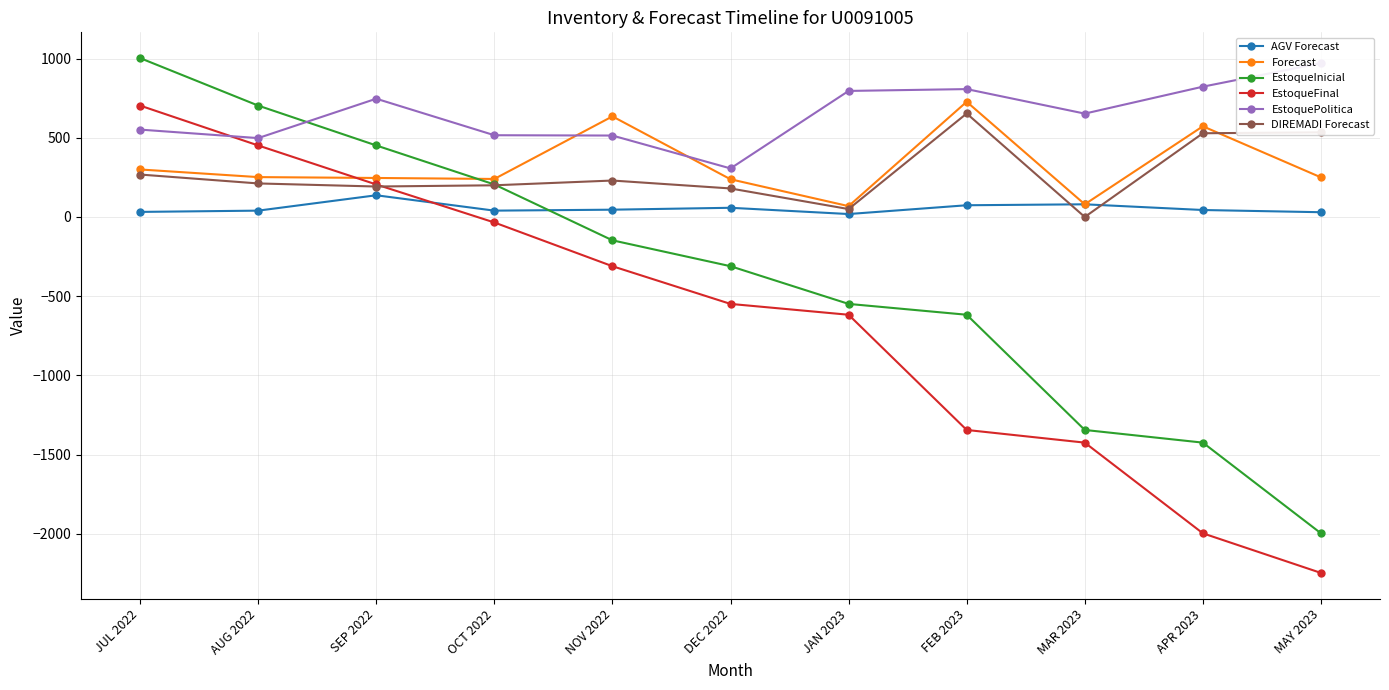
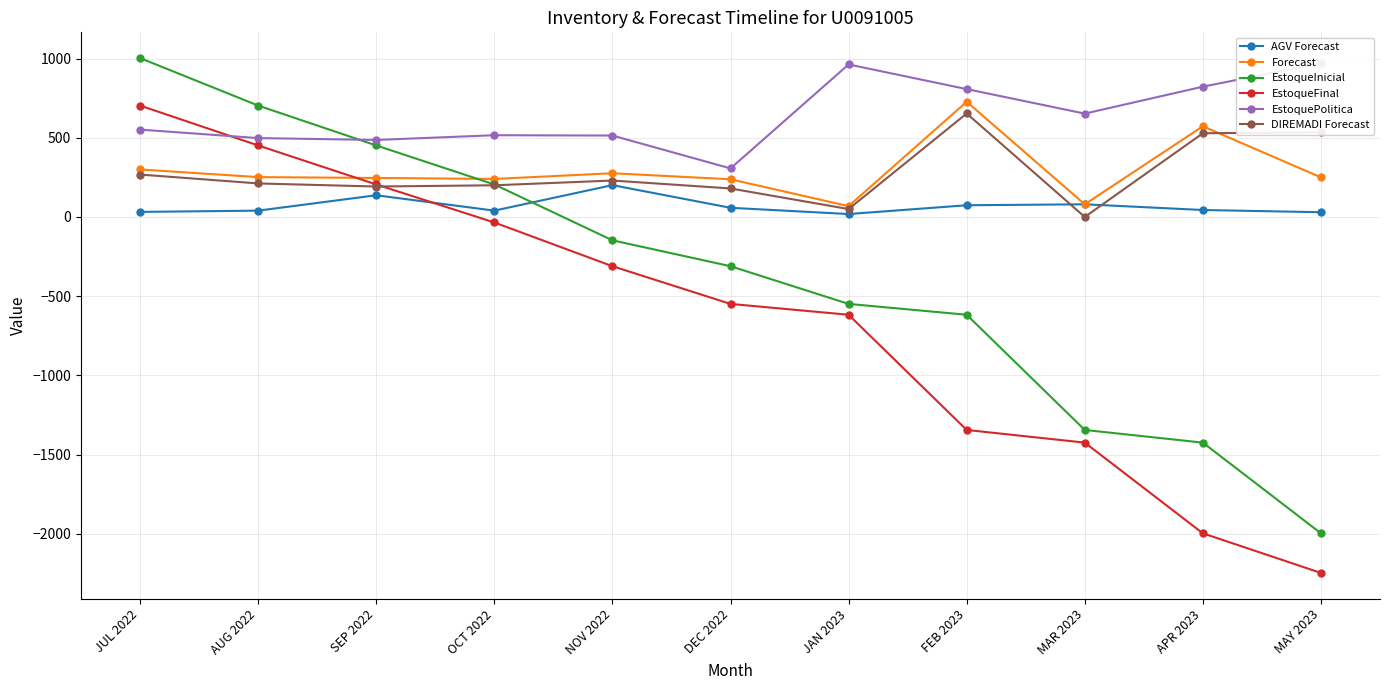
  {
    "AGV Forecast": {
      "JUL 2022": 30,
      "AUG 2022": 40,
      "SEP 2022": 140,
      "OCT 2022": 40,
-     "NOV 2022": 50,
+     "NOV 2022": 200,
      "DEC 2022": 60,
      "JAN 2023": 20,
      "FEB 2023": 70,
      "APR 2023": 40,
      "MAY 2023": 30
    },
    "Forecast": {
      "JUL 2022": 300,
      "AUG 2022": 250,
      "SEP 2022": 250,
      "OCT 2022": 240,
-     "NOV 2022": 640,
+     "NOV 2022": 280,
      "DEC 2022": 240,
      "JAN 2023": 70,
      "FEB 2023": 730,
      "APR 2023": 570,
      "MAY 2023": 250
    },
    "EstoqueInicial": {
      "JUL 2022": 1000,
      "AUG 2022": 700,
      "SEP 2022": 450,
      "NOV 2022": -150,
      "DEC 2022": -310,
      "JAN 2023": -550,
      "FEB 2023": -620,
      "MAR 2023": -1340,
      "APR 2023": -1420,
      "MAY 2023": -2000
    },
    "EstoqueFinal": {
      "JUL 2022": 700,
      "AUG 2022": 450,
      "OCT 2022": -30,
      "NOV 2022": -310,
      "DEC 2022": -550,
      "JAN 2023": -620,
      "FEB 2023": -1340,
      "MAR 2023": -1420,
      "APR 2023": -2000,
      "MAY 2023": -2250
    },
    "EstoquePolitica": {
      "JUL 2022": 550,
      "AUG 2022": 500,
-     "SEP 2022": 750,
+     "SEP 2022": 490,
      "OCT 2022": 520,
      "NOV 2022": 510,
      "DEC 2022": 310,
-     "JAN 2023": 800,
+     "JAN 2023": 960,
      "FEB 2023": 810,
      "MAR 2023": 650,
      "APR 2023": 820
    },
    "DIREMADI Forecast": {
      "JUL 2022": 270,
      "AUG 2022": 210,
      "NOV 2022": 230,
      "DEC 2022": 180,
      "JAN 2023": 50,
      "FEB 2023": 650,
      "MAR 2023": 0,
      "APR 2023": 530
    }
  }
